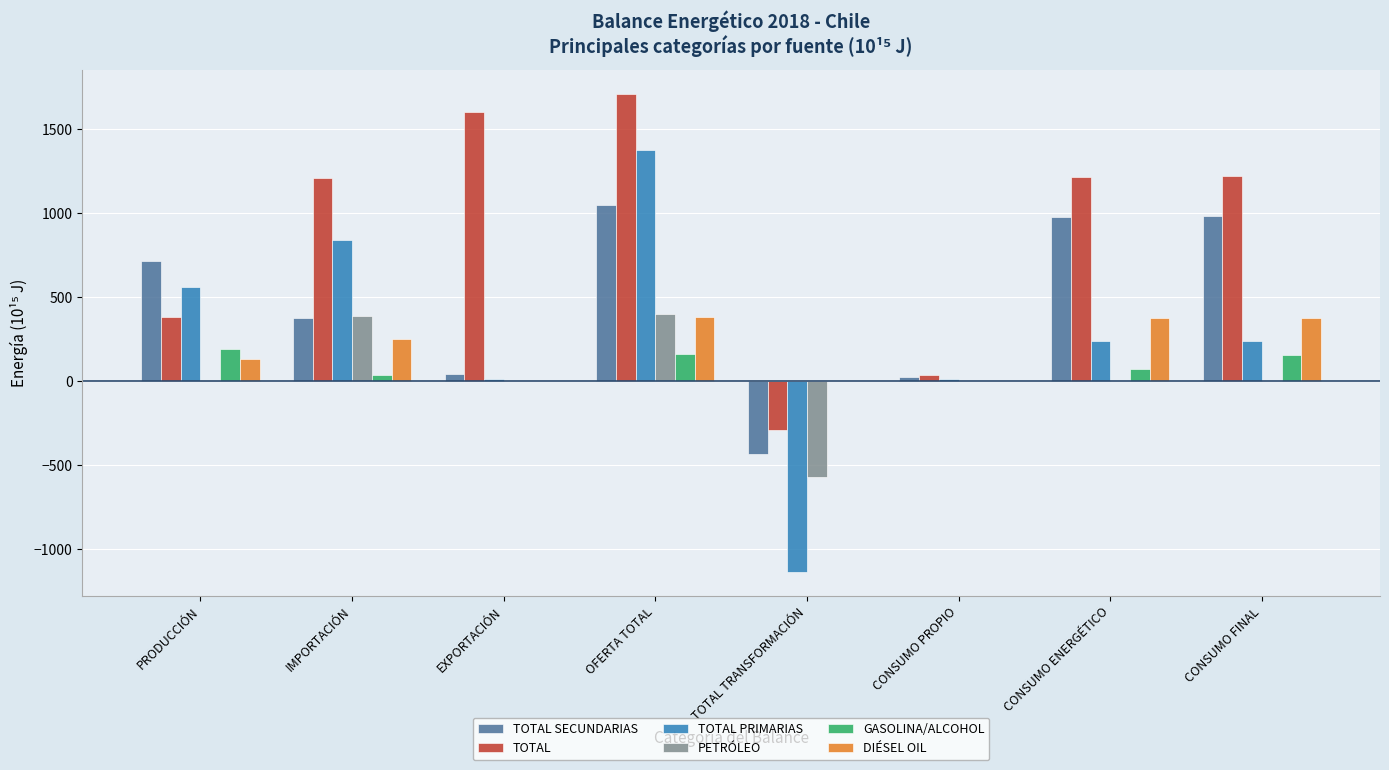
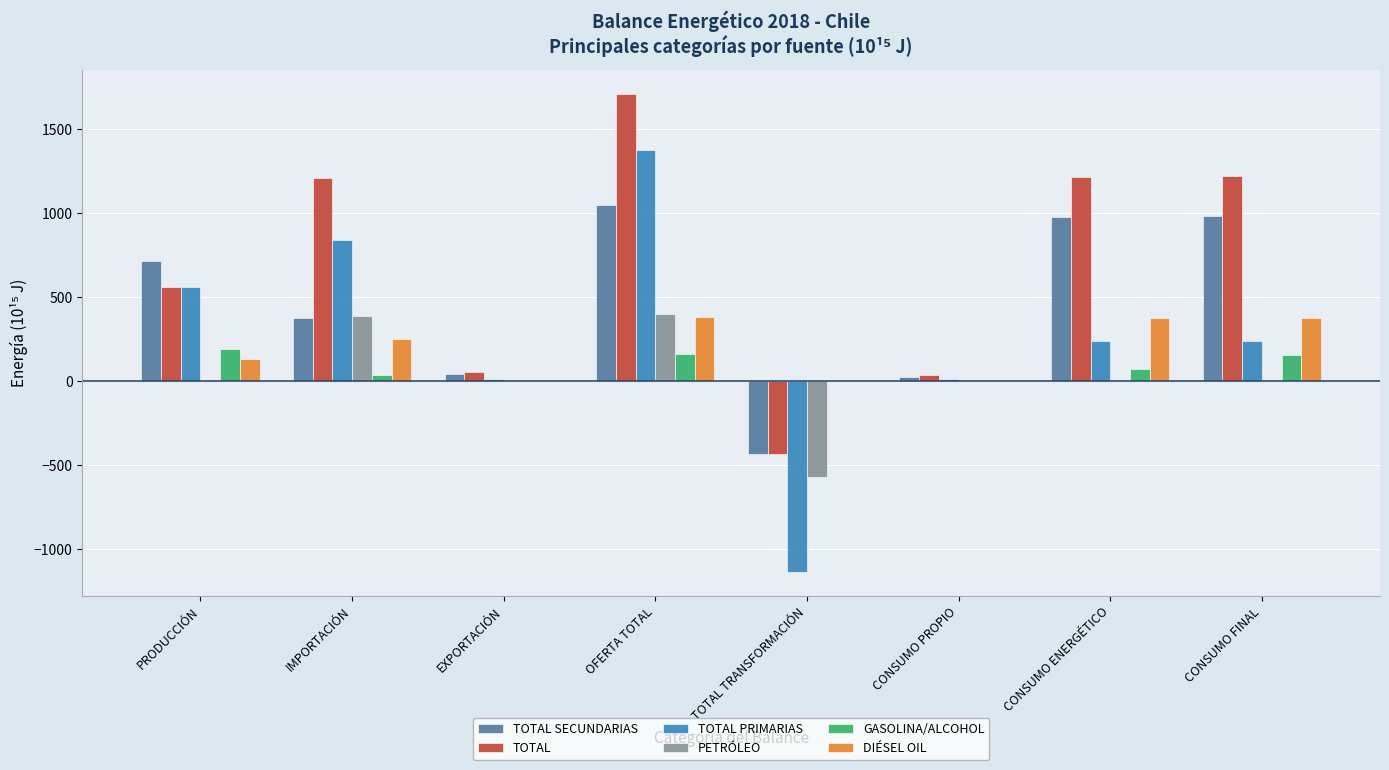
  {
    "TOTAL": {
-     "PRODUCCIÓN": 380,
+     "PRODUCCIÓN": 560,
      "IMPORTACIÓN": 1210,
-     "EXPORTACIÓN": 1600,
+     "EXPORTACIÓN": 50,
      "OFERTA TOTAL": 1710,
-     "TOTAL TRANSFORMACIÓN": -290,
+     "TOTAL TRANSFORMACIÓN": -440,
      "CONSUMO PROPIO": 40,
      "CONSUMO ENERGÉTICO": 1210,
      "CONSUMO FINAL": 1220
    },
    "PETRÓLEO": {
      "IMPORTACIÓN": 390,
      "EXPORTACIÓN": 0,
      "OFERTA TOTAL": 400,
      "TOTAL TRANSFORMACIÓN": -570,
      "CONSUMO PROPIO": 0,
      "CONSUMO ENERGÉTICO": 0,
      "CONSUMO FINAL": 0
    },
    "GASOLINA/ALCOHOL": {
      "PRODUCCIÓN": 190,
      "IMPORTACIÓN": 30,
      "OFERTA TOTAL": 160,
      "TOTAL TRANSFORMACIÓN": 0,
      "CONSUMO ENERGÉTICO": 70,
      "CONSUMO FINAL": 160
    },
    "DIÉSEL OIL": {
      "PRODUCCIÓN": 130,
      "IMPORTACIÓN": 250,
      "OFERTA TOTAL": 380,
      "TOTAL TRANSFORMACIÓN": 0,
      "CONSUMO ENERGÉTICO": 380,
      "CONSUMO FINAL": 380
    }
  }
